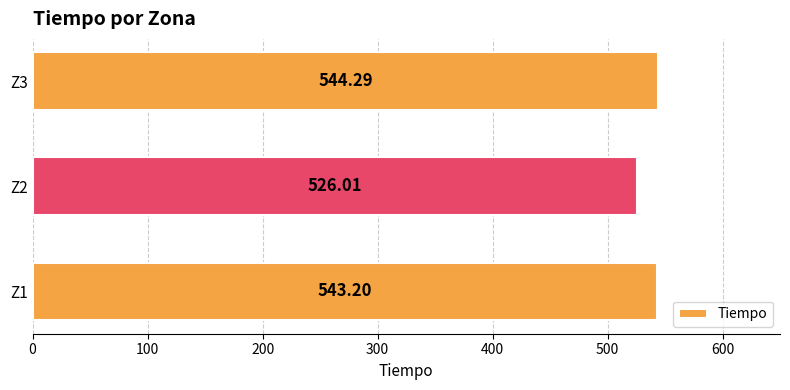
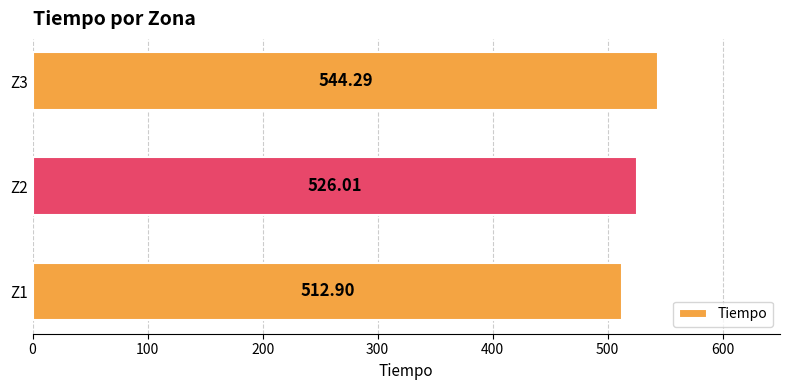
  {
    "Z3": 544.29,
    "Z2": 526.01,
-   "Z1": 543.20
+   "Z1": 512.90
  }
